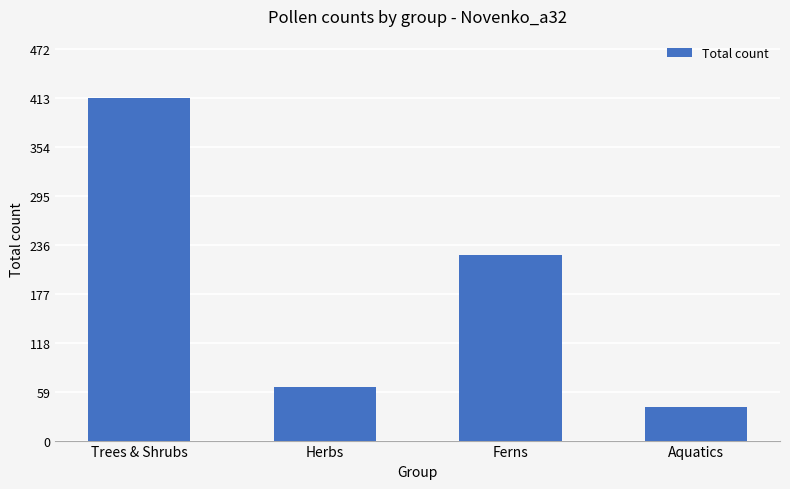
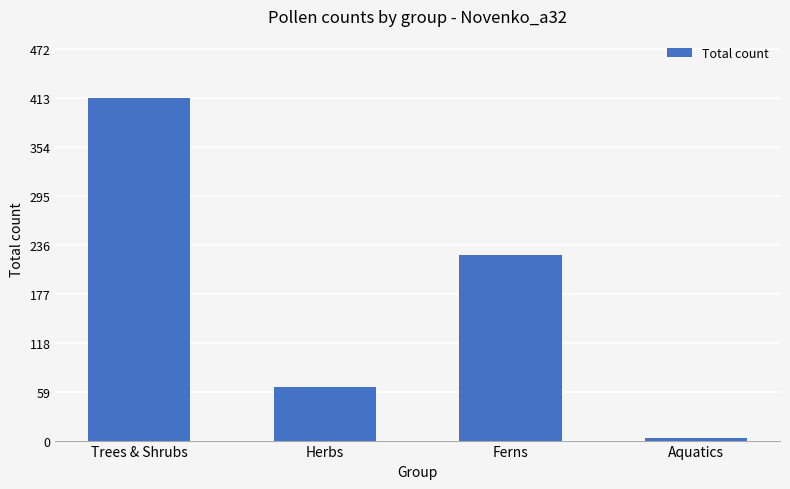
  {
    "Trees & Shrubs": 410,
    "Herbs": 60,
    "Ferns": 220,
-   "Aquatics": 40
+   "Aquatics": 0
  }
